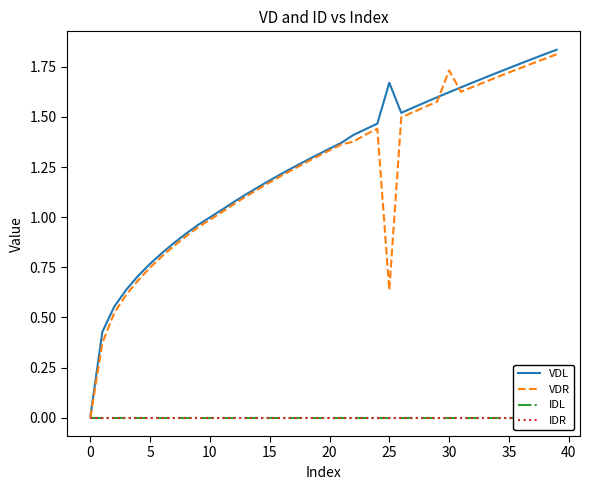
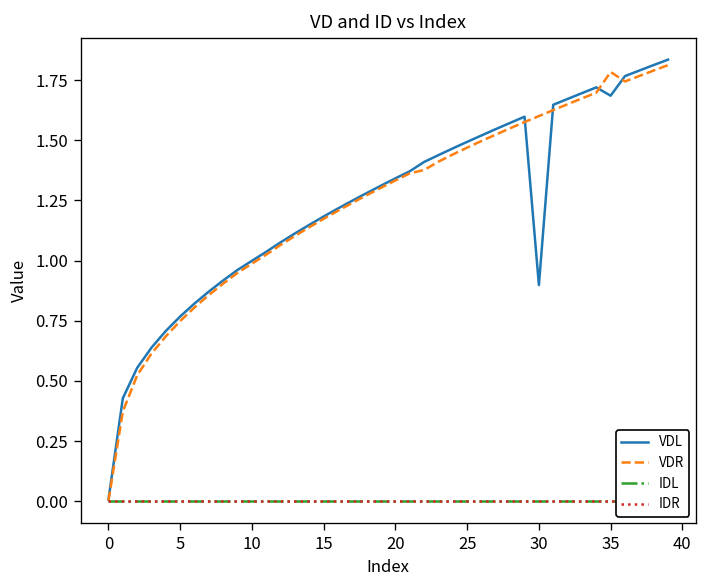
  {
    "VDL": {
      "5": 0.77,
-     "25": 1.67,
-     "30": 1.62,
-     "35": 1.74
+     "25": 1.49,
+     "30": 0.90,
+     "35": 1.69
    },
    "VDR": {
      "5": 0.75,
-     "25": 0.64,
-     "30": 1.73,
-     "35": 1.72
+     "25": 1.47,
+     "30": 1.60,
+     "35": 1.78
    },
    "IDR": {
      "5": 0.00,
      "10": 0.00,
      "15": 0.00,
      "20": 0.00,
      "25": 0.00,
      "30": 0.00,
      "35": 0.00
    }
  }
